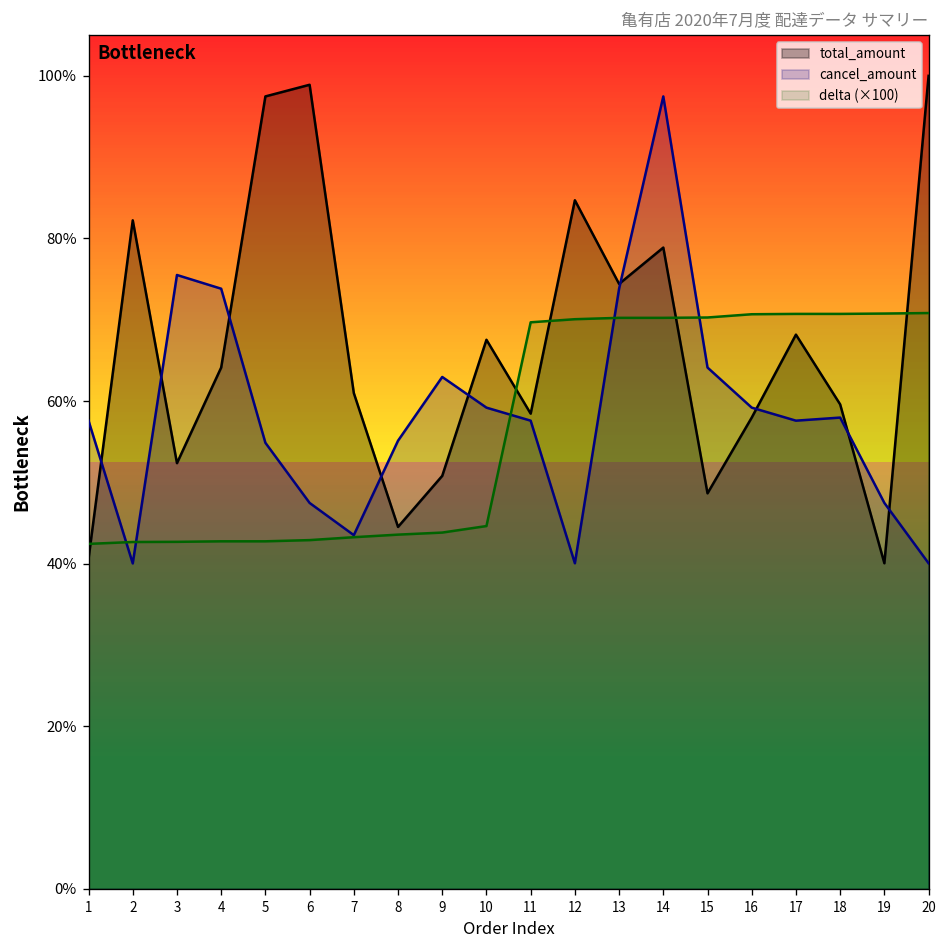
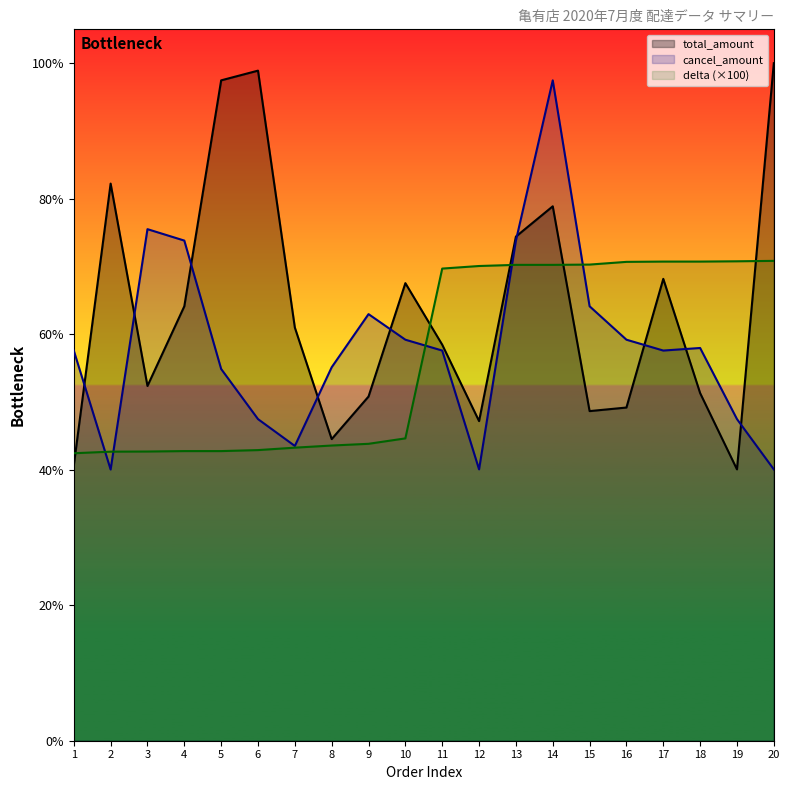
  {
    "total_amount": {
      "1": "41%",
      "2": "82%",
      "3": "52%",
      "4": "64%",
      "5": "97%",
      "6": "99%",
      "7": "61%",
      "8": "45%",
      "9": "51%",
      "10": "68%",
      "11": "58%",
-     "12": "85%",
+     "12": "47%",
      "13": "74%",
      "14": "79%",
      "15": "49%",
-     "16": "58%",
+     "16": "49%",
      "17": "68%",
-     "18": "60%",
+     "18": "51%",
      "19": "40%",
      "20": "100%"
    }
  }
